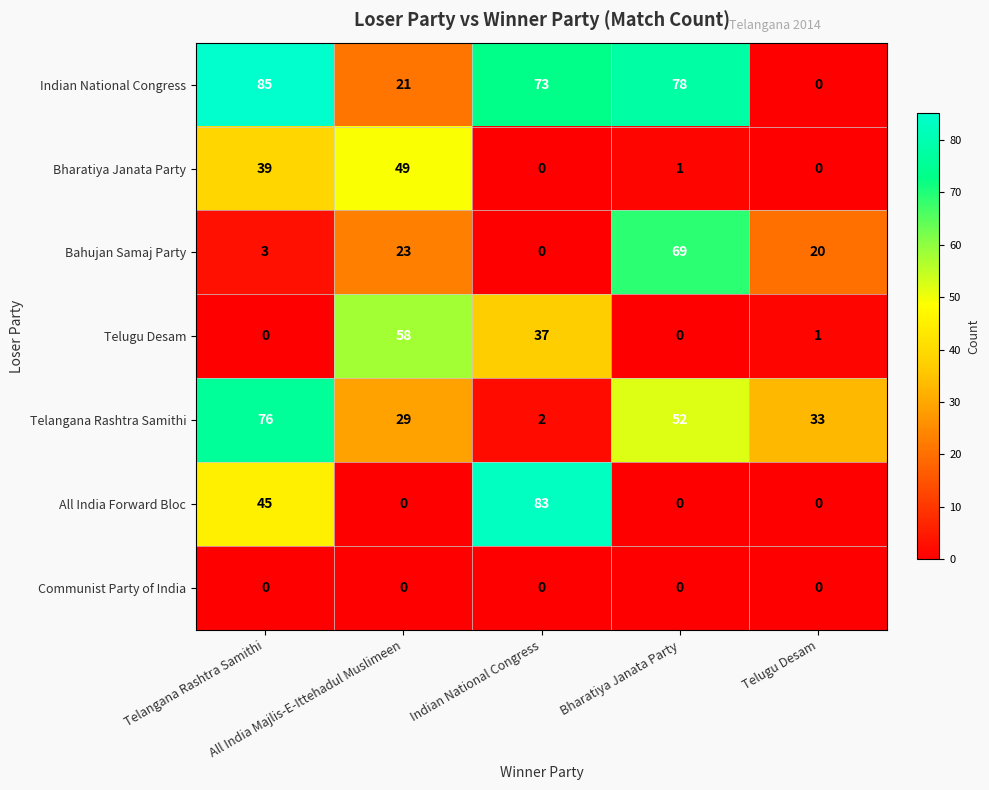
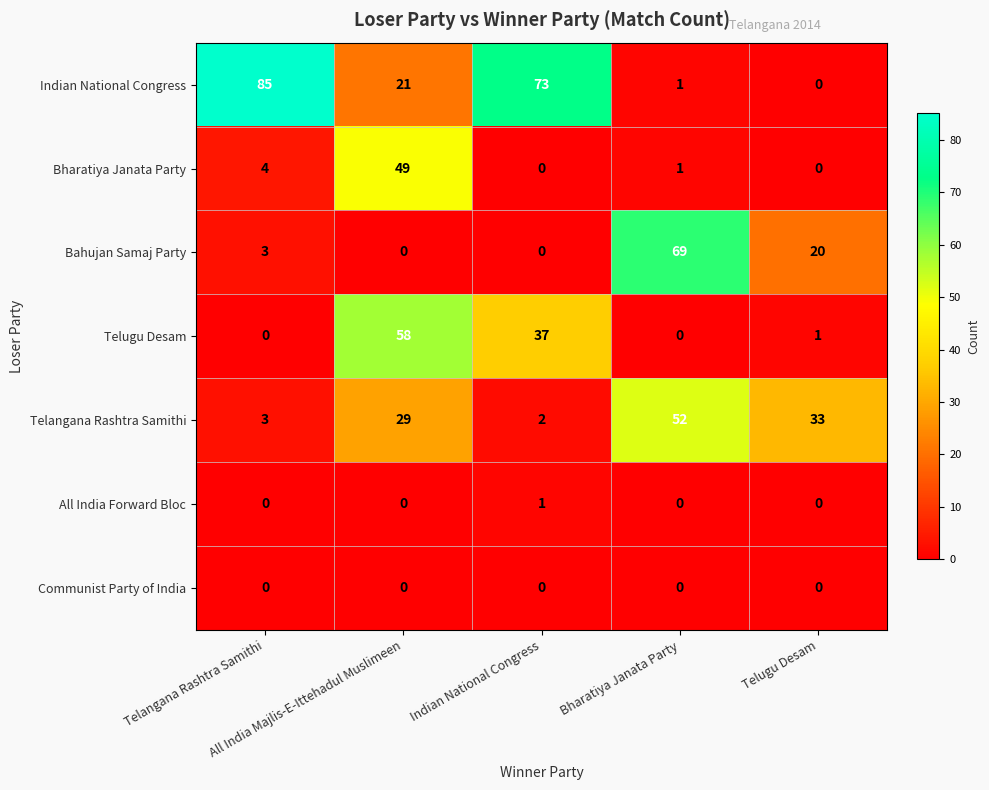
  {
    "Indian National Congress": {
      "Telangana Rashtra Samithi": 85,
      "All India Majlis-E-Ittehadul Muslimeen": 21,
      "Indian National Congress": 73,
-     "Bharatiya Janata Party": 78,
+     "Bharatiya Janata Party": 1,
      "Telugu Desam": 0
    },
    "Bharatiya Janata Party": {
-     "Telangana Rashtra Samithi": 39,
+     "Telangana Rashtra Samithi": 4,
      "All India Majlis-E-Ittehadul Muslimeen": 49,
      "Indian National Congress": 0,
      "Bharatiya Janata Party": 1,
      "Telugu Desam": 0
    },
    "Bahujan Samaj Party": {
      "Telangana Rashtra Samithi": 3,
-     "All India Majlis-E-Ittehadul Muslimeen": 23,
+     "All India Majlis-E-Ittehadul Muslimeen": 0,
      "Indian National Congress": 0,
      "Bharatiya Janata Party": 69,
      "Telugu Desam": 20
    },
    "Telugu Desam": {
      "Telangana Rashtra Samithi": 0,
      "All India Majlis-E-Ittehadul Muslimeen": 58,
      "Indian National Congress": 37,
      "Bharatiya Janata Party": 0,
      "Telugu Desam": 1
    },
    "Telangana Rashtra Samithi": {
-     "Telangana Rashtra Samithi": 76,
+     "Telangana Rashtra Samithi": 3,
      "All India Majlis-E-Ittehadul Muslimeen": 29,
      "Indian National Congress": 2,
      "Bharatiya Janata Party": 52,
      "Telugu Desam": 33
    },
    "All India Forward Bloc": {
-     "Telangana Rashtra Samithi": 45,
+     "Telangana Rashtra Samithi": 0,
      "All India Majlis-E-Ittehadul Muslimeen": 0,
-     "Indian National Congress": 83,
+     "Indian National Congress": 1,
      "Bharatiya Janata Party": 0,
      "Telugu Desam": 0
    },
    "Communist Party of India": {
      "Telangana Rashtra Samithi": 0,
      "All India Majlis-E-Ittehadul Muslimeen": 0,
      "Indian National Congress": 0,
      "Bharatiya Janata Party": 0,
      "Telugu Desam": 0
    }
  }
